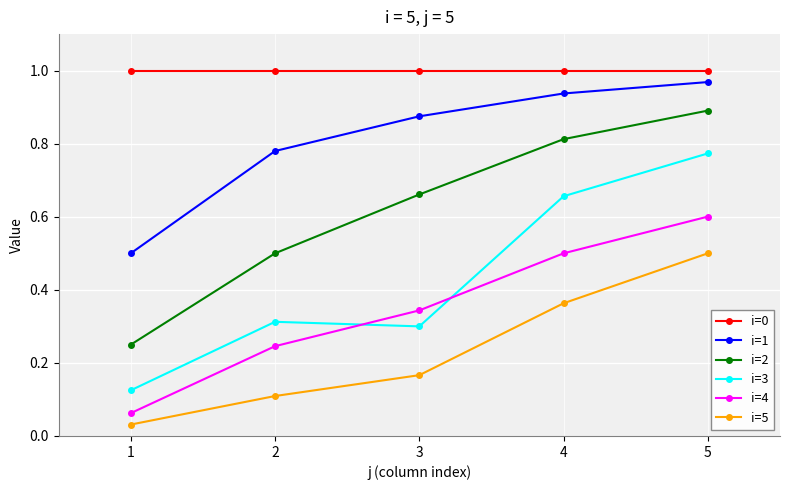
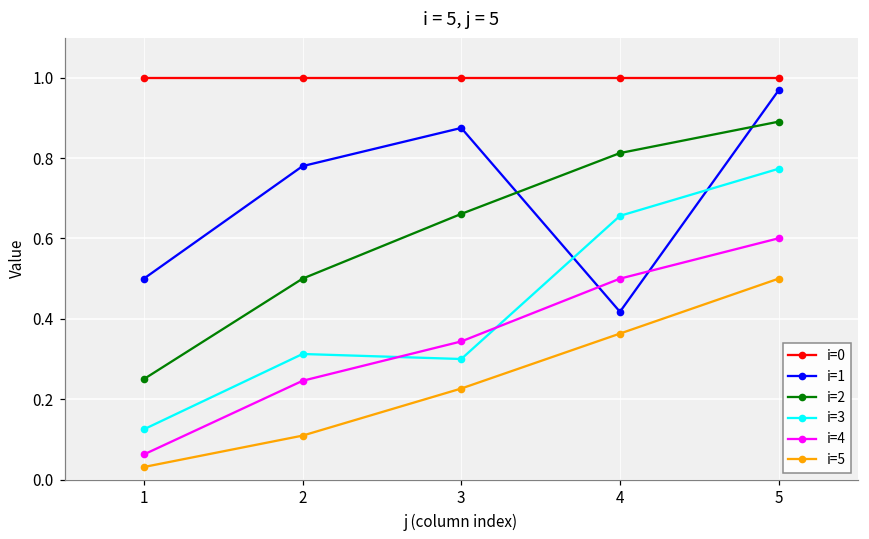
  {
    "i=0": {
      "1": 1.00,
      "2": 1.00,
      "3": 1.00,
      "4": 1.00,
      "5": 1.00
    },
    "i=1": {
      "1": 0.50,
      "2": 0.78,
      "3": 0.88,
-     "4": 0.94,
+     "4": 0.42,
      "5": 0.97
    },
    "i=2": {
      "1": 0.25,
      "2": 0.50,
      "3": 0.66,
      "4": 0.81,
      "5": 0.89
    },
    "i=3": {
      "1": 0.13,
      "2": 0.31,
      "3": 0.30,
      "4": 0.66,
      "5": 0.77
    },
    "i=4": {
      "1": 0.06,
      "2": 0.25,
      "3": 0.34,
      "4": 0.50,
      "5": 0.60
    },
    "i=5": {
      "1": 0.03,
      "2": 0.11,
-     "3": 0.17,
+     "3": 0.23,
      "4": 0.36,
      "5": 0.50
    }
  }
